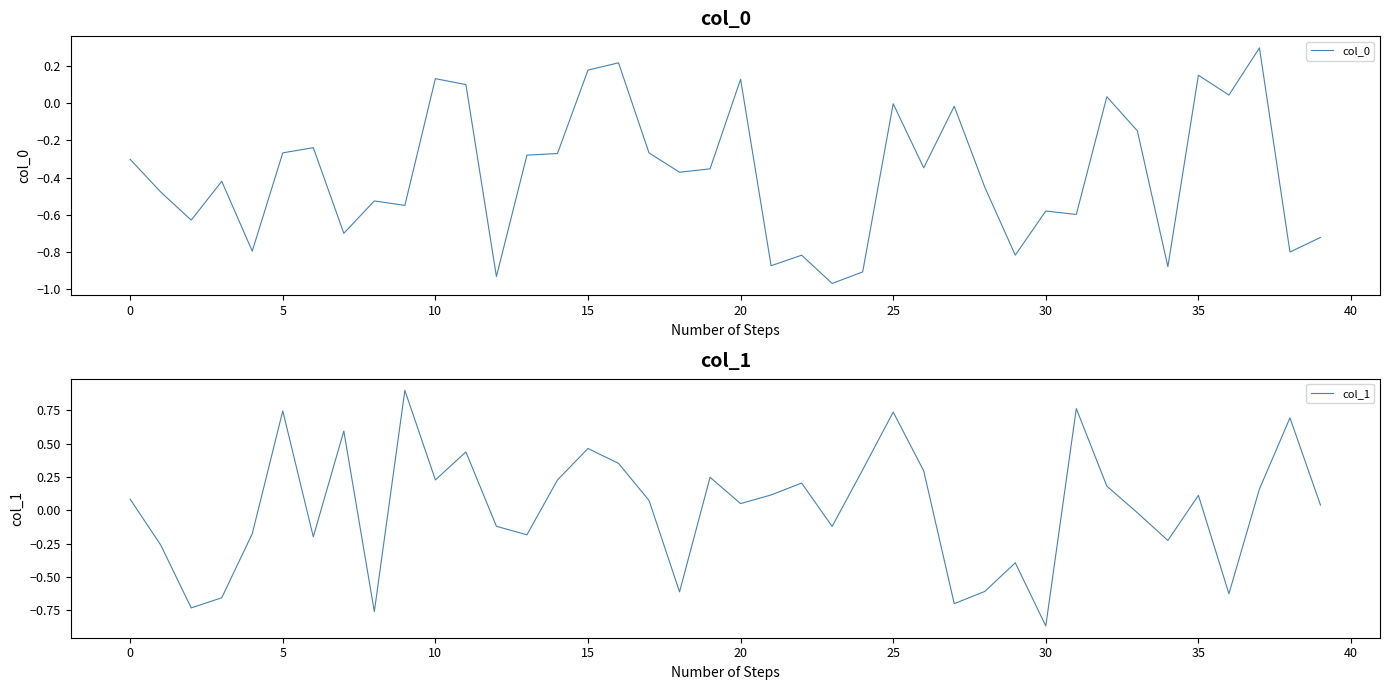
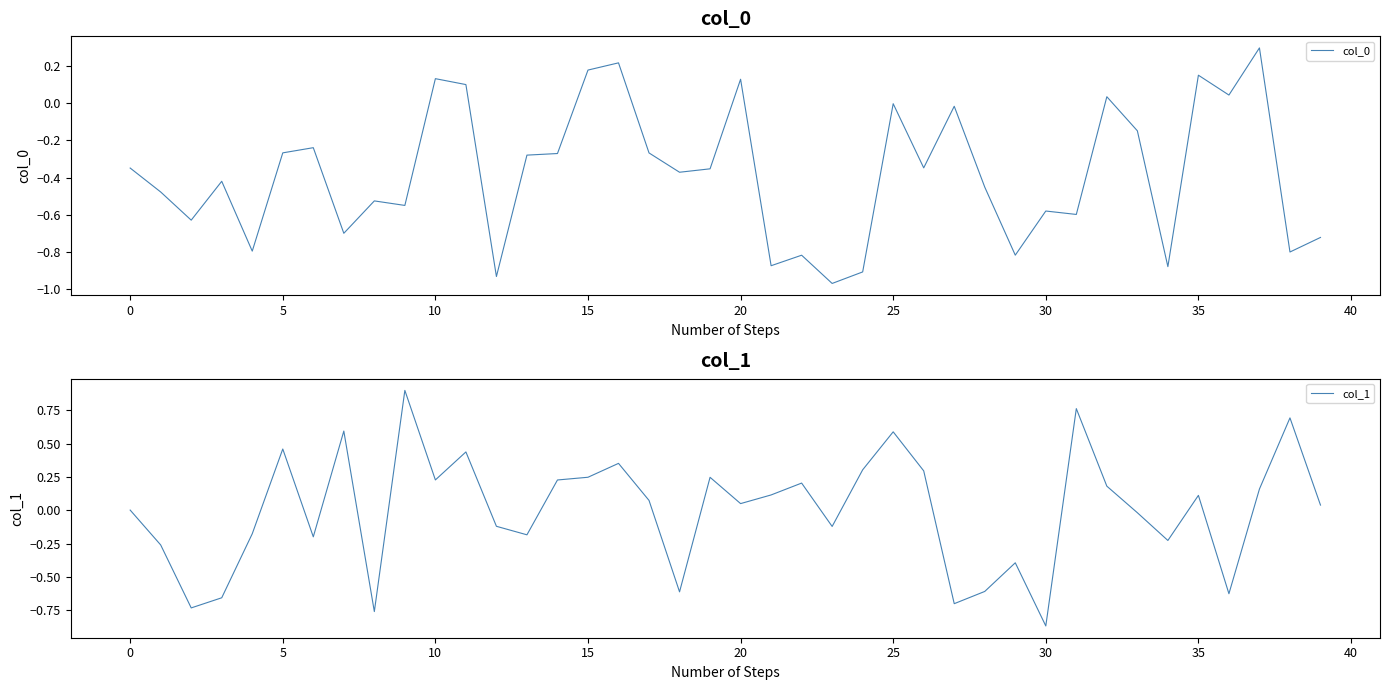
  {
    "col_0": {
-     "0": -0.30,
+     "0": -0.35,
      "5": -0.27,
      "10": 0.13,
      "15": 0.18,
      "20": 0.13,
      "25": 0.00,
      "30": -0.58,
      "35": 0.15
    },
    "col_1": {
-     "0": 0.08,
-     "5": 0.74,
+     "0": 0.00,
+     "5": 0.46,
      "10": 0.23,
-     "15": 0.46,
+     "15": 0.25,
      "20": 0.05,
-     "25": 0.74,
+     "25": 0.59,
      "30": -0.87,
      "35": 0.11
    }
  }
